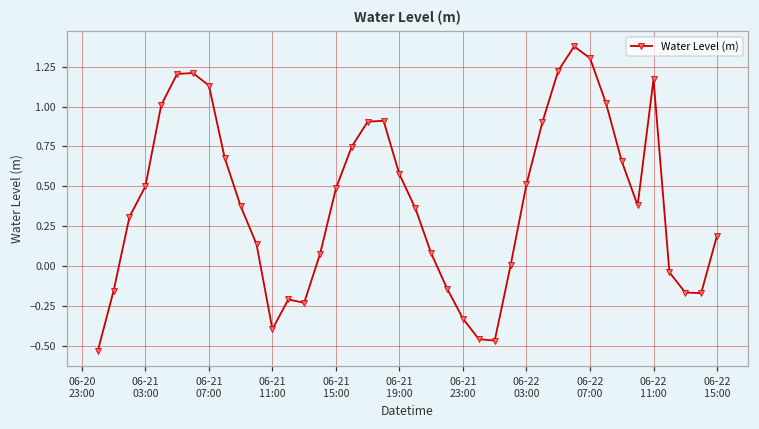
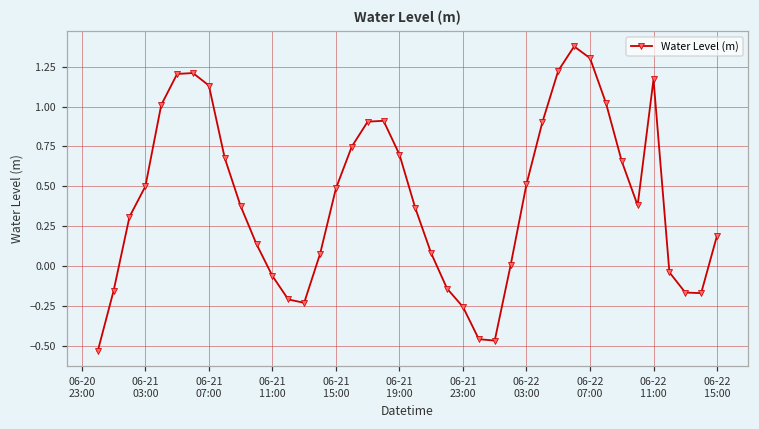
  {
    "06-21 03:00": 0.50,
    "06-21 07:00": 1.13,
-   "06-21 11:00": -0.39,
+   "06-21 11:00": -0.06,
    "06-21 15:00": 0.49,
-   "06-21 19:00": 0.58,
-   "06-21 23:00": -0.33,
+   "06-21 19:00": 0.70,
+   "06-21 23:00": -0.25,
    "06-22 03:00": 0.51,
    "06-22 07:00": 1.30,
    "06-22 11:00": 1.17,
    "06-22 15:00": 0.19
  }
